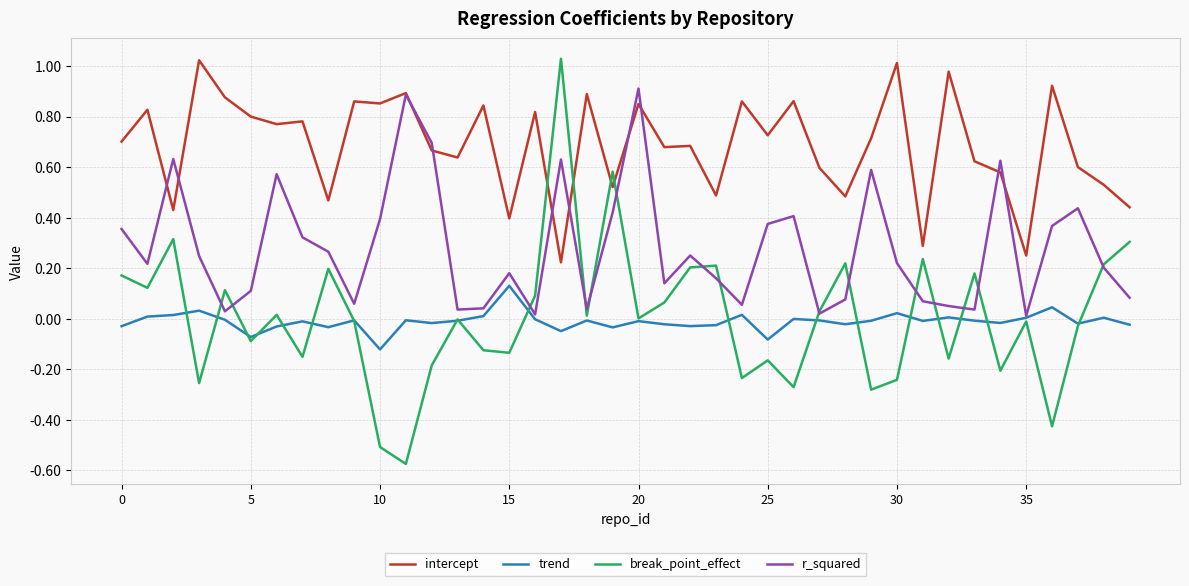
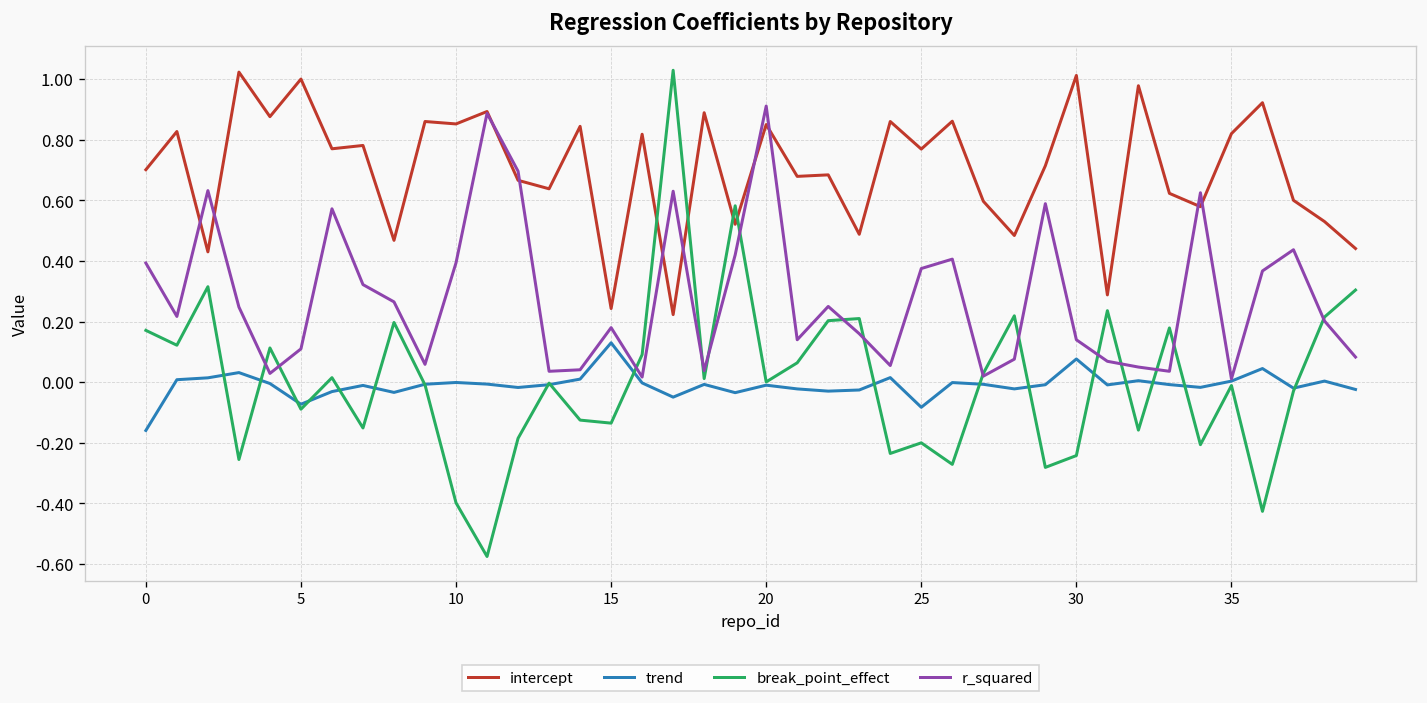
  {
    "intercept": {
      "0": 0.70,
-     "5": 0.8,
+     "5": 1.0,
      "10": 0.85,
-     "15": 0.40,
+     "15": 0.24,
      "20": 0.85,
-     "25": 0.73,
+     "25": 0.77,
      "30": 1.01,
-     "35": 0.25
+     "35": 0.82
    },
    "trend": {
-     "0": -0.03,
+     "0": -0.16,
      "5": -0.07,
-     "10": -0.12,
+     "10": 0.00,
      "15": 0.13,
      "20": -0.01,
      "25": -0.08,
-     "30": 0.02
+     "30": 0.08
    },
    "break_point_effect": {
      "0": 0.17,
      "5": -0.09,
-     "10": -0.51,
+     "10": -0.40,
      "15": -0.14,
      "20": 0.00,
-     "25": -0.17,
+     "25": -0.20,
      "30": -0.24,
      "35": -0.01
    },
    "r_squared": {
-     "0": 0.36,
+     "0": 0.39,
      "5": 0.11,
      "10": 0.39,
      "15": 0.18,
      "20": 0.91,
      "25": 0.38,
-     "30": 0.22
+     "30": 0.14
    }
  }
